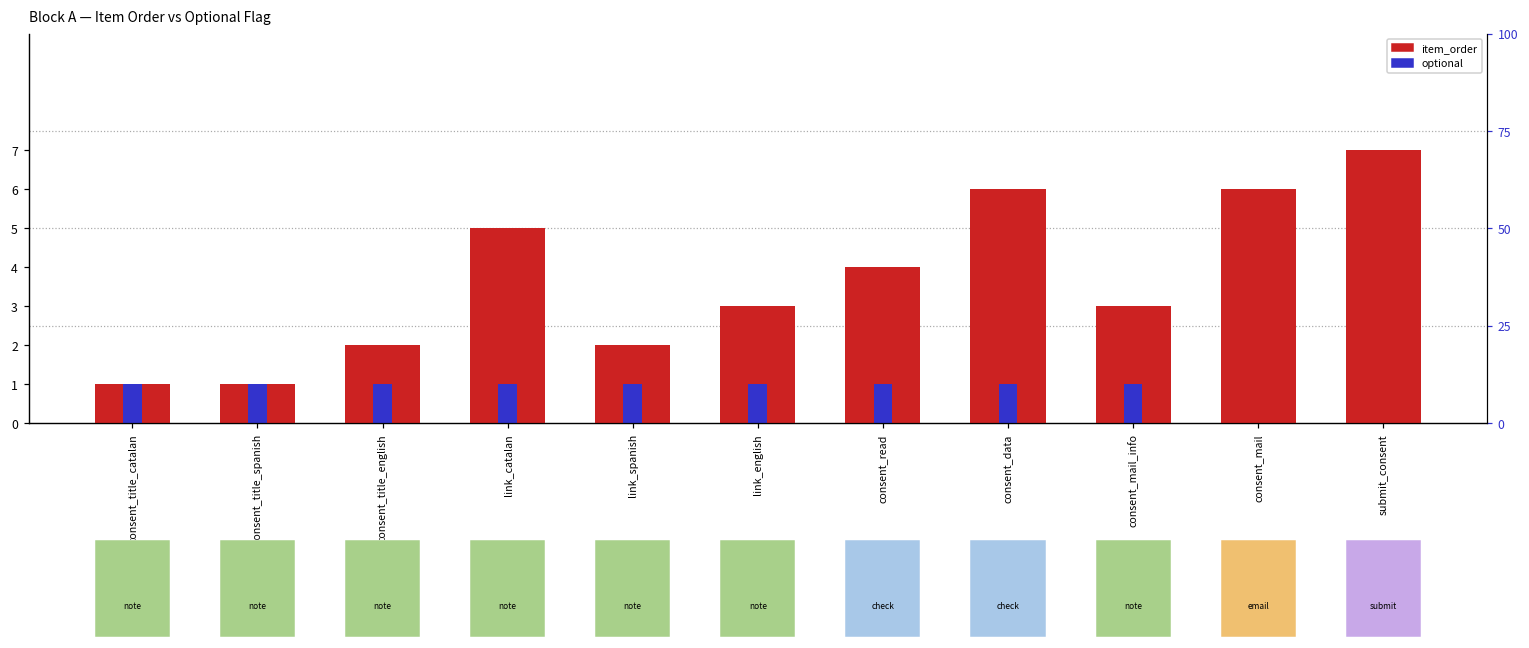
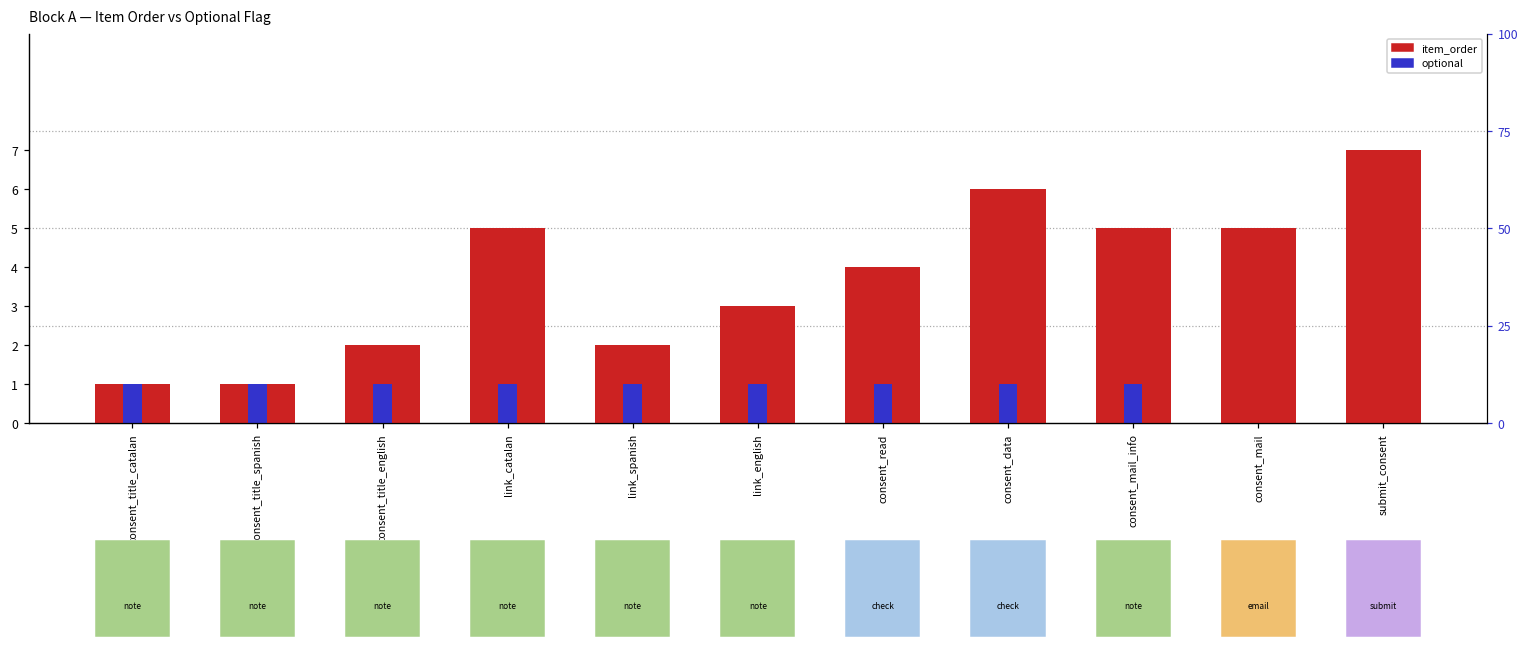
  {
    "item_order": {
      "consent_title_catalan": 1,
      "consent_title_spanish": 1,
      "consent_title_english": 2,
      "link_catalan": 5,
      "link_spanish": 2,
      "link_english": 3,
      "consent_read": 4,
      "consent_data": 6,
-     "consent_mail_info": 3,
-     "consent_mail": 6,
+     "consent_mail_info": 5,
+     "consent_mail": 5,
      "submit_consent": 7
    },
    "optional": {
      "consent_title_catalan": 1,
      "consent_title_spanish": 1,
      "consent_mail": 0,
      "submit_consent": 0
    }
  }
